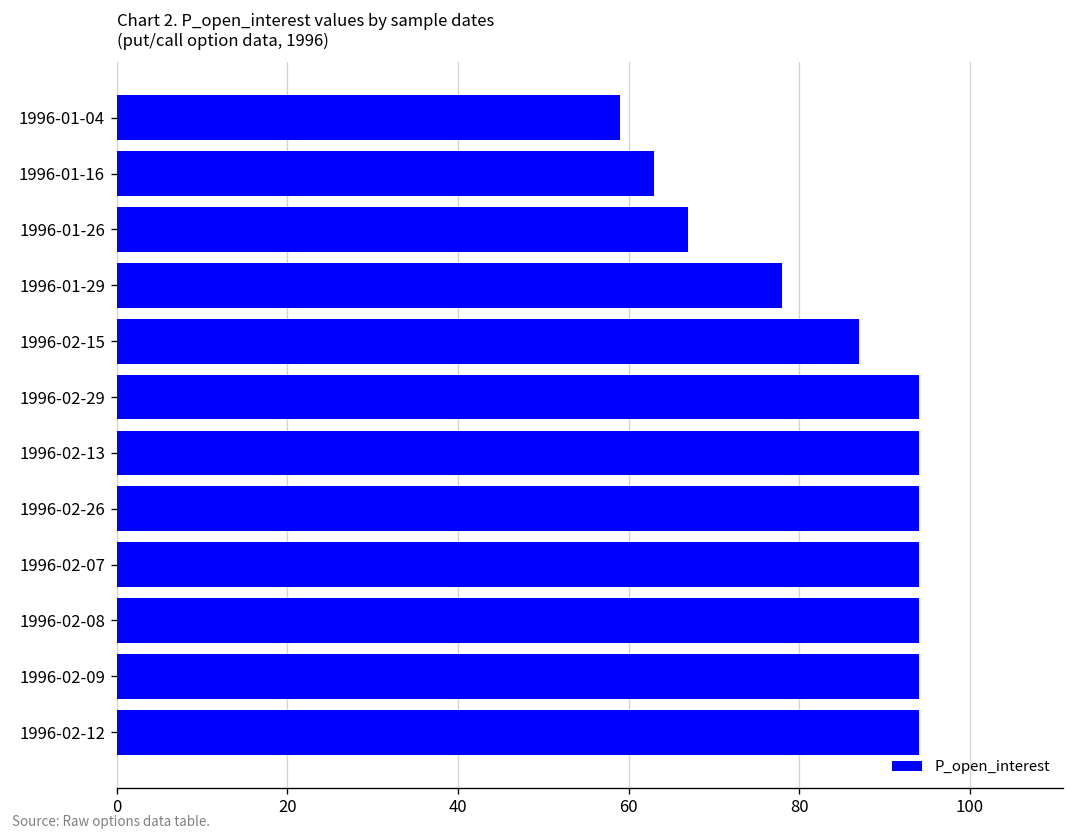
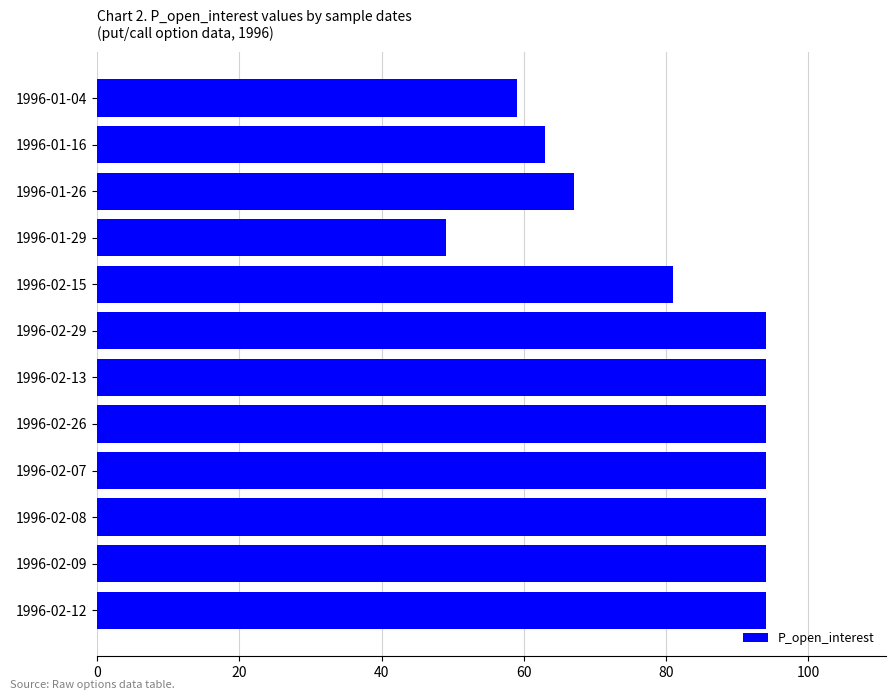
  {
    "1996-01-04": 59,
    "1996-01-16": 63,
    "1996-01-26": 67,
-   "1996-01-29": 78,
-   "1996-02-15": 87,
+   "1996-01-29": 49,
+   "1996-02-15": 81,
    "1996-02-29": 94,
    "1996-02-13": 94,
    "1996-02-26": 94,
    "1996-02-07": 94,
    "1996-02-08": 94,
    "1996-02-09": 94,
    "1996-02-12": 94
  }
